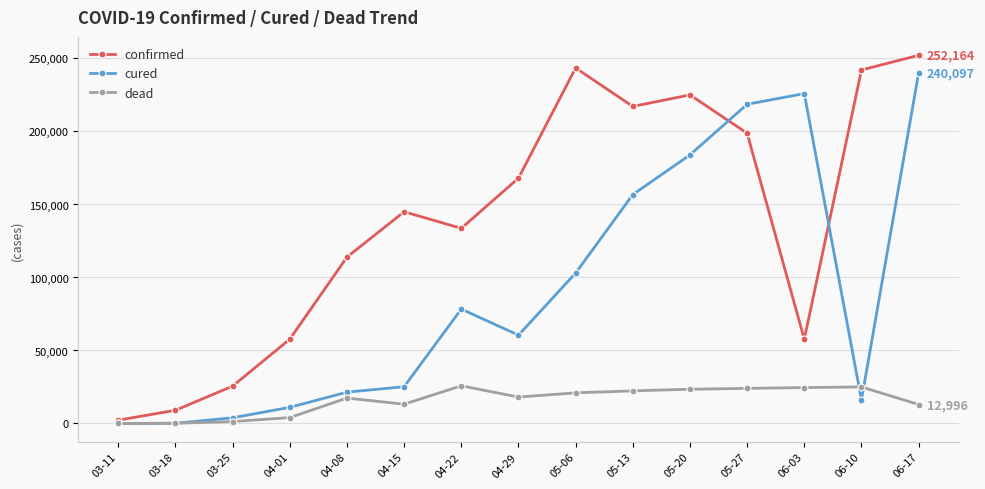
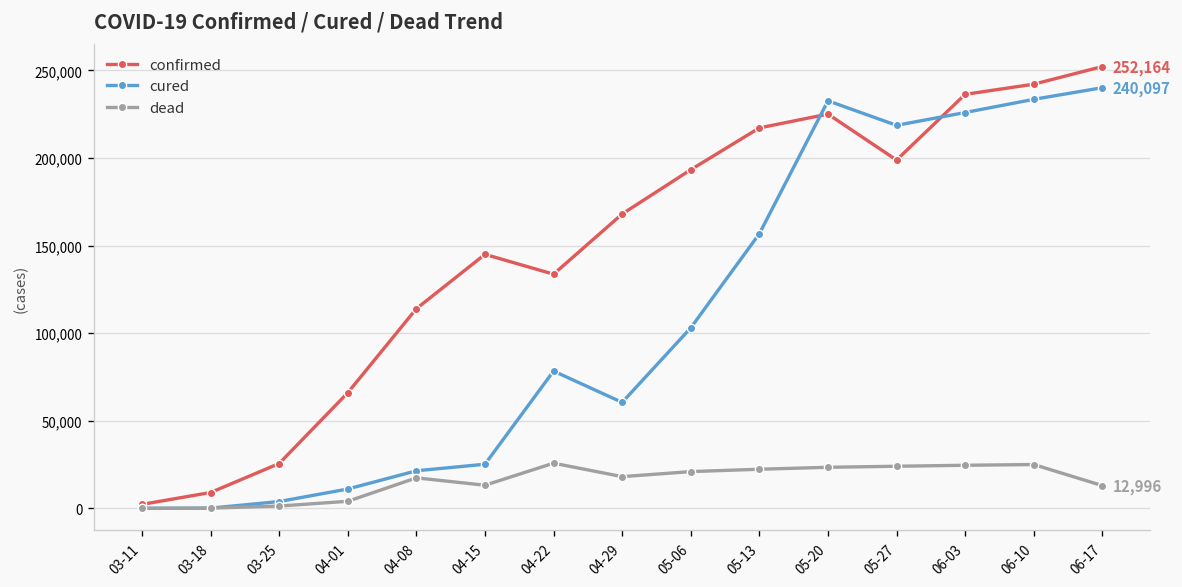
  {
    "confirmed": {
      "03-11": "2,000",
      "03-18": "9,000",
      "03-25": "26,000",
-     "04-01": "58,000",
+     "04-01": "66,000",
      "04-08": "114,000",
      "04-15": "145,000",
      "04-22": "134,000",
      "04-29": "168,000",
-     "05-06": "243,000",
+     "05-06": "193,000",
      "05-13": "217,000",
      "05-20": "225,000",
      "05-27": "199,000",
-     "06-03": "58,000",
+     "06-03": "236,000",
      "06-10": "242,000"
    },
    "cured": {
      "03-25": "4,000",
      "04-01": "11,000",
      "04-08": "21,000",
      "04-15": "25,000",
      "04-22": "78,000",
      "04-29": "60,000",
      "05-06": "103,000",
      "05-13": "157,000",
-     "05-20": "184,000",
+     "05-20": "233,000",
      "05-27": "219,000",
      "06-03": "226,000",
-     "06-10": "16,000"
+     "06-10": "233,000"
    },
    "dead": {
      "06-17": "12,996"
    }
  }
